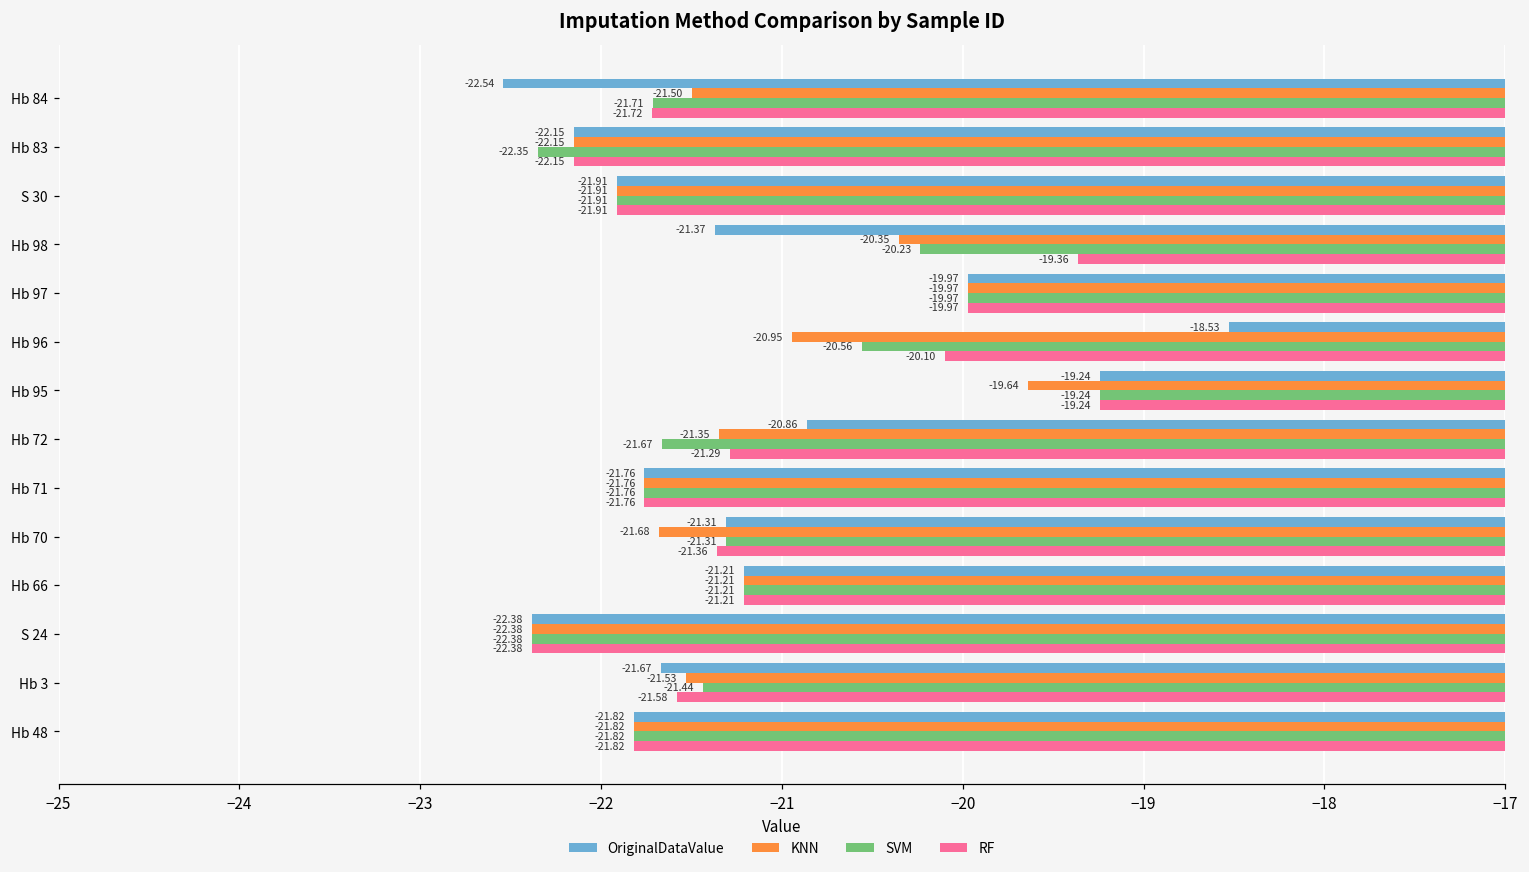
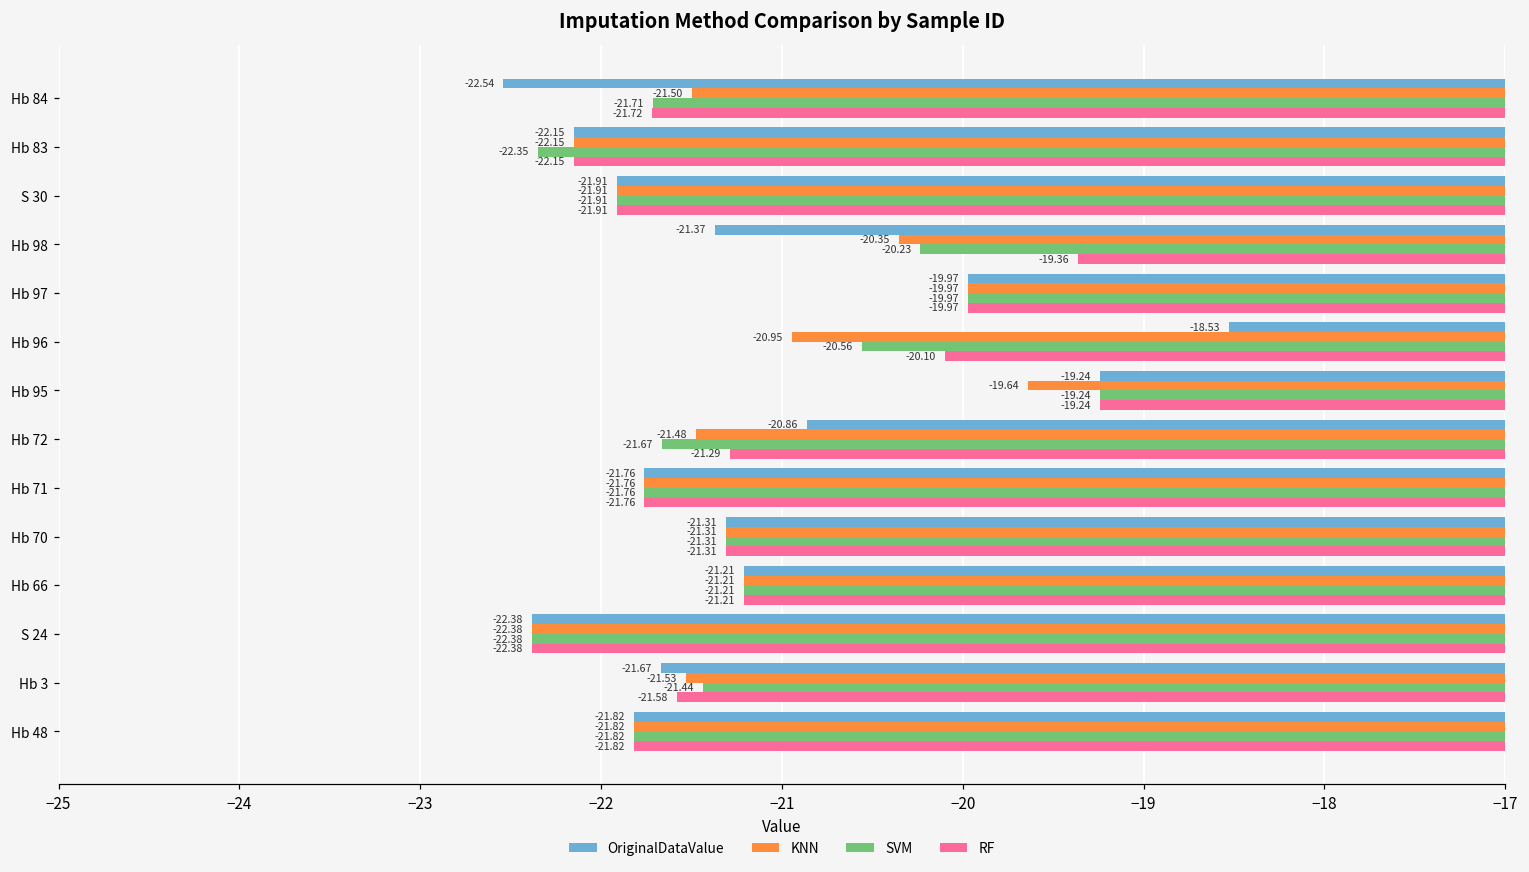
  {
    "OriginalDataValue": {
      "Hb 84": -22.54,
      "Hb 83": -22.15,
      "S 30": -21.91,
      "Hb 98": -21.37,
      "Hb 97": -19.97,
      "Hb 96": -18.53,
      "Hb 95": -19.24,
      "Hb 72": -20.86,
      "Hb 71": -21.76,
      "Hb 70": -21.31,
      "Hb 66": -21.21,
      "S 24": -22.38,
      "Hb 3": -21.67,
      "Hb 48": -21.82
    },
    "KNN": {
      "Hb 84": -21.50,
      "Hb 83": -22.15,
      "S 30": -21.91,
      "Hb 98": -20.35,
      "Hb 97": -19.97,
      "Hb 96": -20.95,
      "Hb 95": -19.64,
-     "Hb 72": -21.35,
+     "Hb 72": -21.48,
      "Hb 71": -21.76,
-     "Hb 70": -21.68,
+     "Hb 70": -21.31,
      "Hb 66": -21.21,
      "S 24": -22.38,
      "Hb 3": -21.53,
      "Hb 48": -21.82
    },
    "SVM": {
      "Hb 84": -21.71,
      "Hb 83": -22.35,
      "S 30": -21.91,
      "Hb 98": -20.23,
      "Hb 97": -19.97,
      "Hb 96": -20.56,
      "Hb 95": -19.24,
      "Hb 72": -21.67,
      "Hb 71": -21.76,
      "Hb 70": -21.31,
      "Hb 66": -21.21,
      "S 24": -22.38,
      "Hb 3": -21.44,
      "Hb 48": -21.82
    },
    "RF": {
      "Hb 84": -21.72,
      "Hb 83": -22.15,
      "S 30": -21.91,
      "Hb 98": -19.36,
      "Hb 97": -19.97,
      "Hb 96": -20.10,
      "Hb 95": -19.24,
      "Hb 72": -21.29,
      "Hb 71": -21.76,
-     "Hb 70": -21.36,
+     "Hb 70": -21.31,
      "Hb 66": -21.21,
      "S 24": -22.38,
      "Hb 3": -21.58,
      "Hb 48": -21.82
    }
  }
